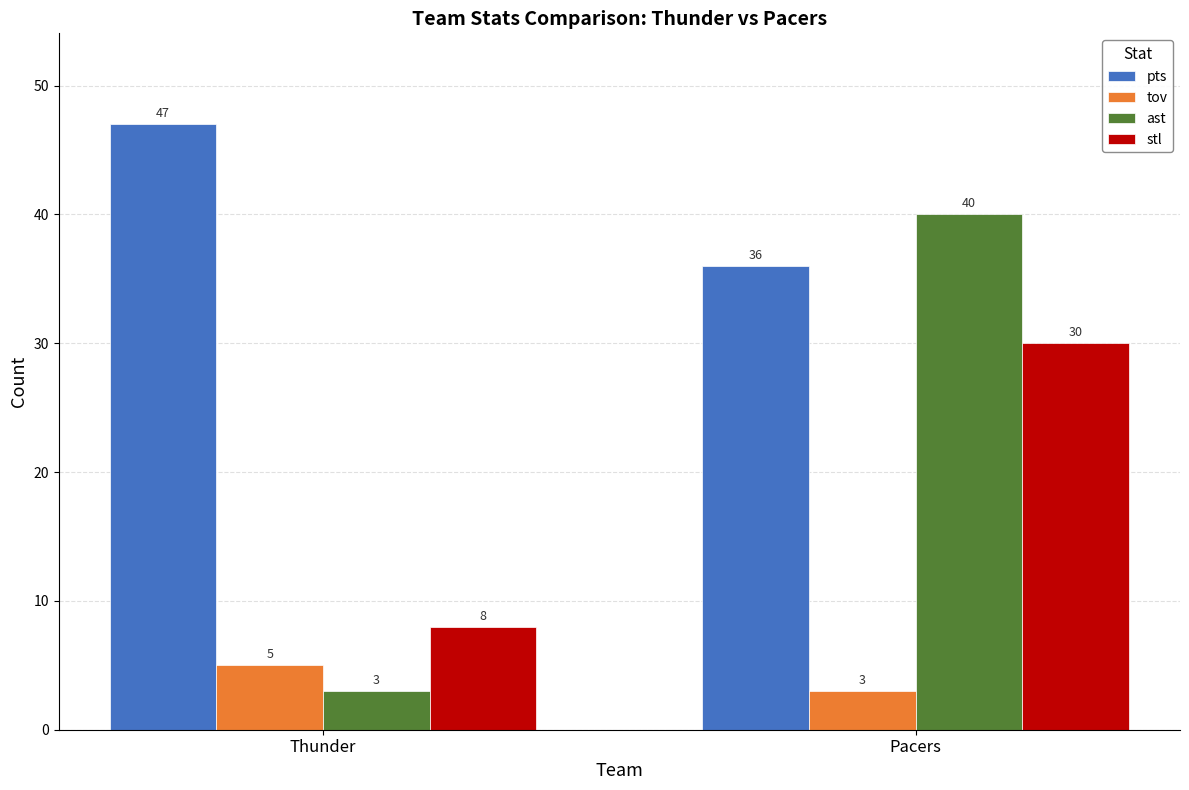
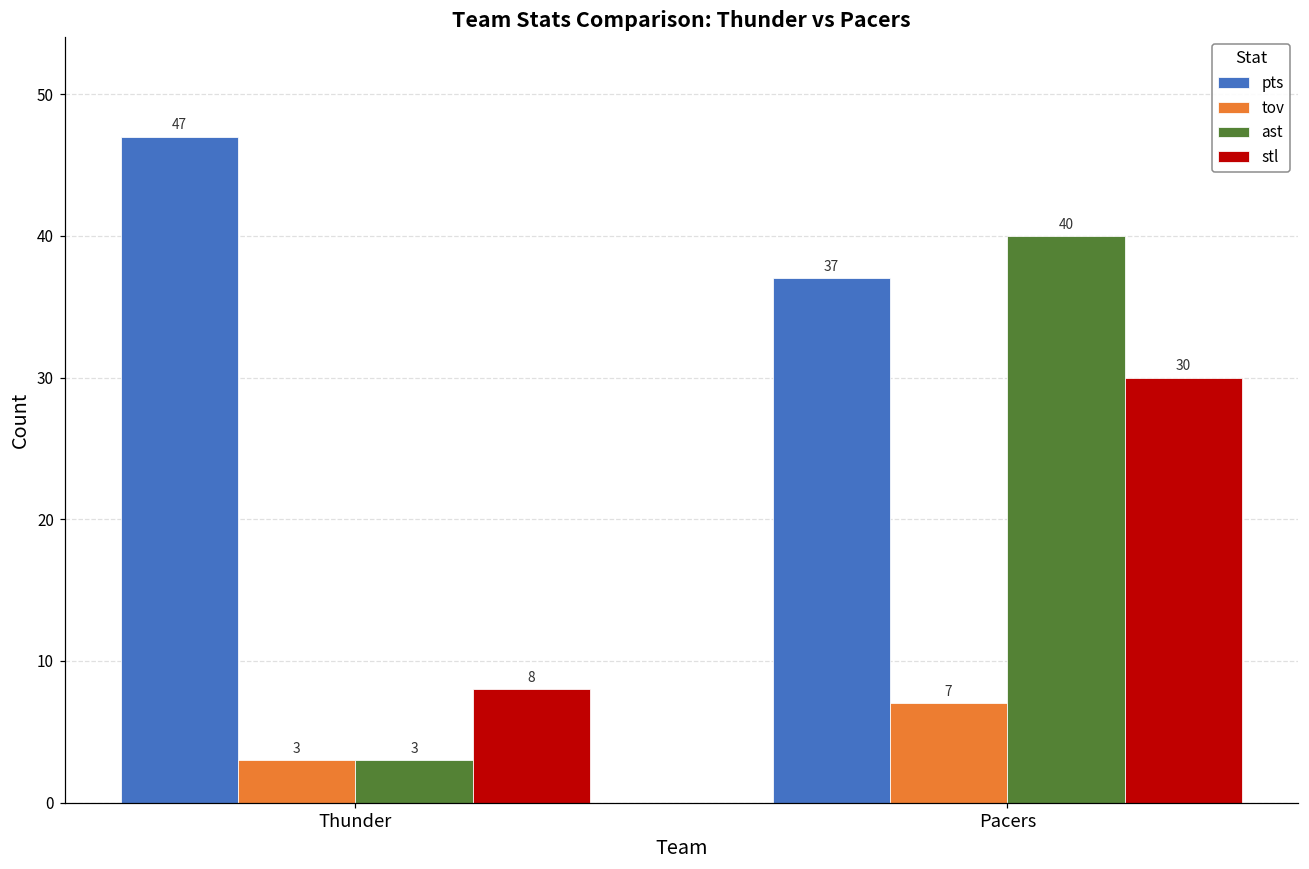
  {
    "pts": {
      "Thunder": 47,
-     "Pacers": 36
+     "Pacers": 37
    },
    "tov": {
-     "Thunder": 5,
-     "Pacers": 3
+     "Thunder": 3,
+     "Pacers": 7
    },
    "ast": {
      "Thunder": 3,
      "Pacers": 40
    },
    "stl": {
      "Thunder": 8,
      "Pacers": 30
    }
  }
